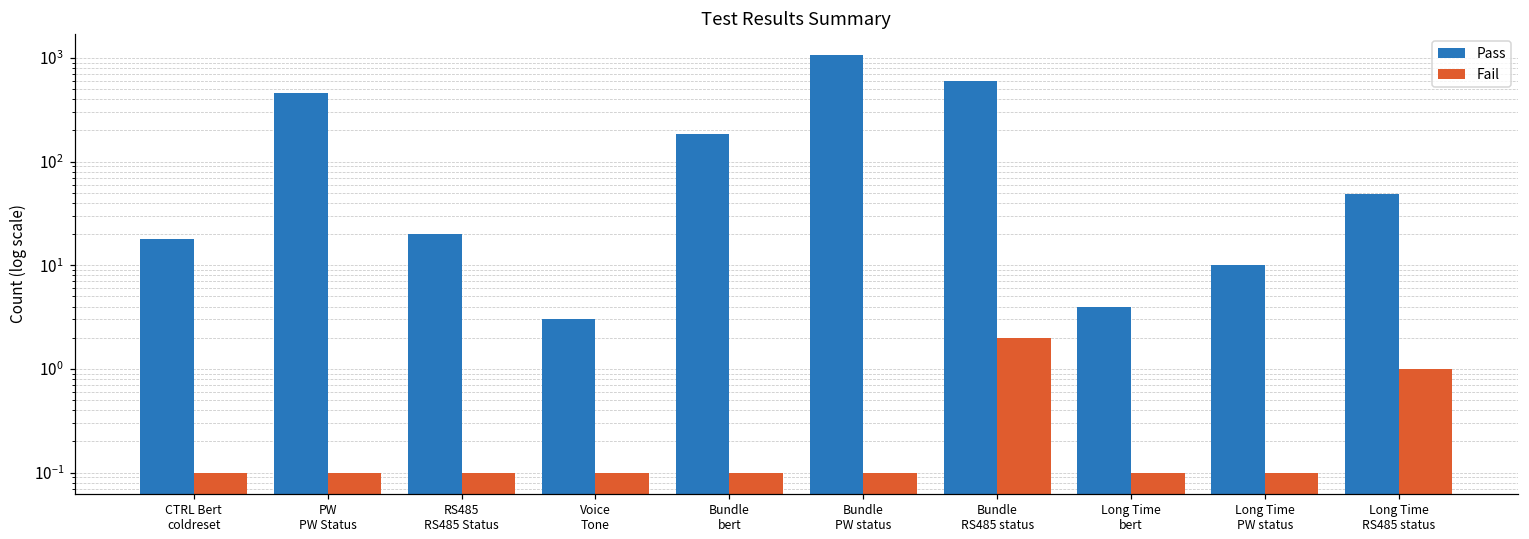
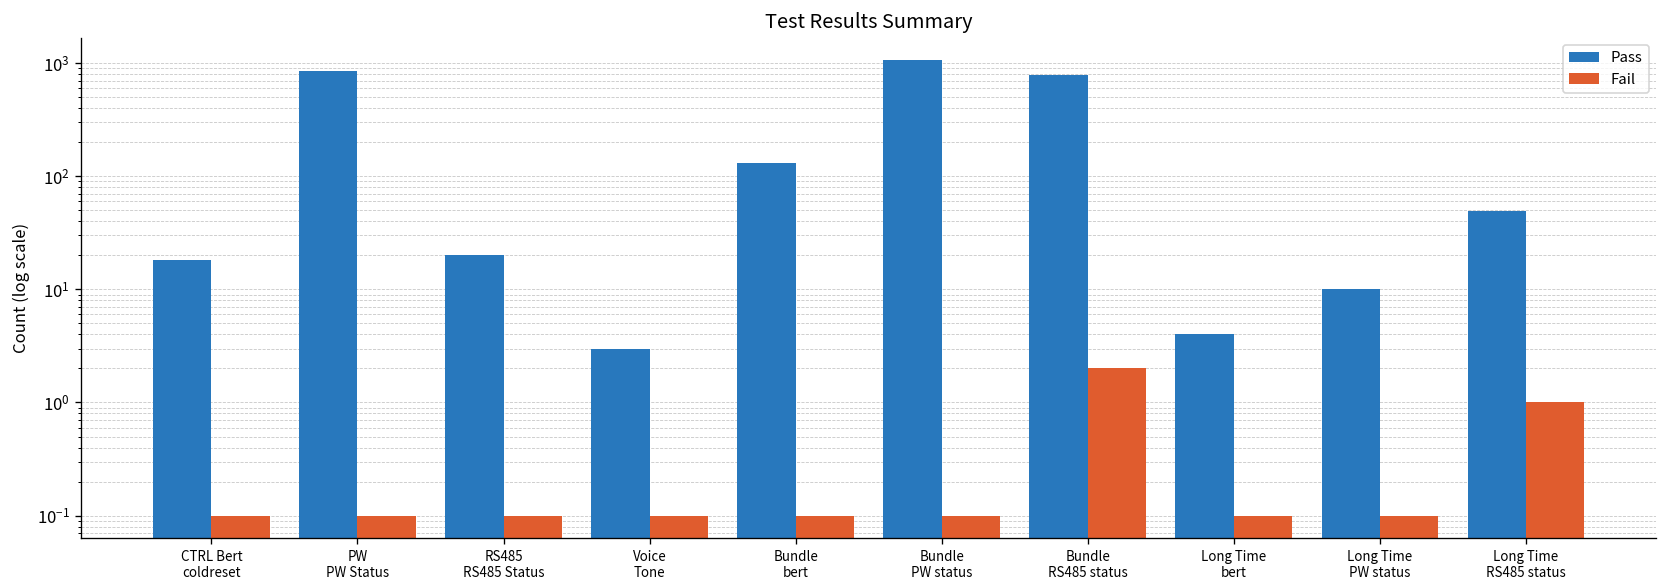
  {
    "Pass": {
      "CTRL Bert coldreset": 18,
-     "PW PW Status": 500,
+     "PW PW Status": 900,
      "RS485 RS485 Status": 20,
      "Voice Tone": 3,
-     "Bundle bert": 190,
+     "Bundle bert": 130,
      "Bundle PW status": 1100,
-     "Bundle RS485 status": 600,
+     "Bundle RS485 status": 800,
      "Long Time bert": 4,
      "Long Time PW status": 10,
      "Long Time RS485 status": 50
    },
    "Fail": {
      "CTRL Bert coldreset": 0.10,
      "PW PW Status": 0.10,
      "RS485 RS485 Status": 0.10,
      "Voice Tone": 0.10,
      "Bundle bert": 0.10,
      "Bundle PW status": 0.10,
      "Bundle RS485 status": 2,
      "Long Time bert": 0.10,
      "Long Time PW status": 0.10,
      "Long Time RS485 status": 1
    }
  }
